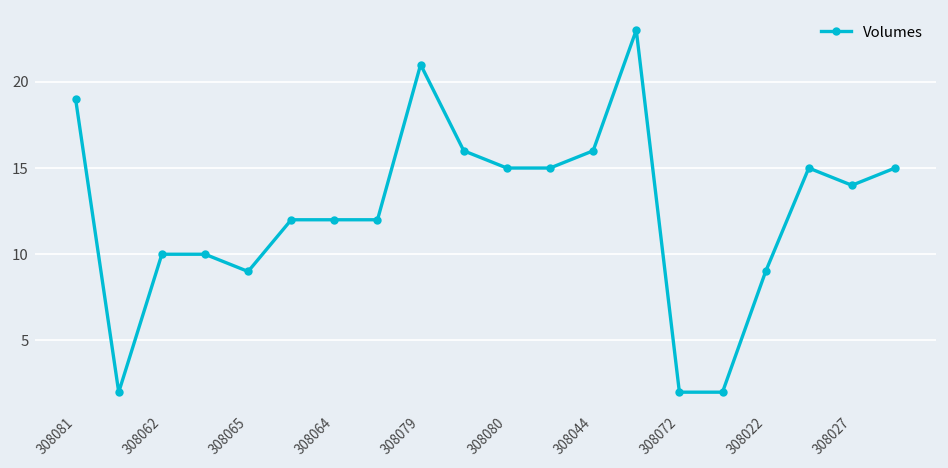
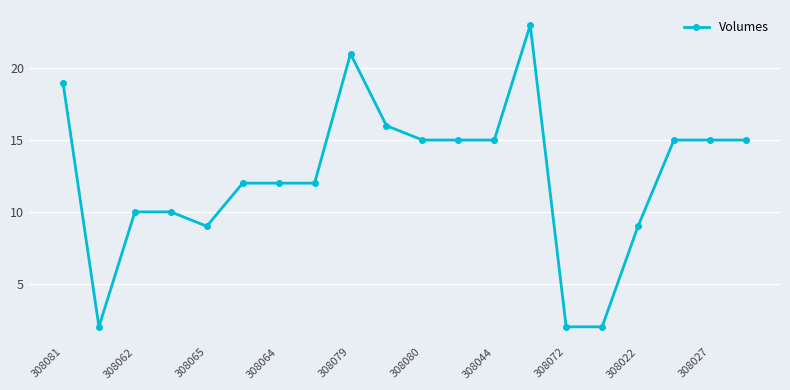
  {
    "308081": 19,
    "308062": 10,
    "308065": 9,
    "308064": 12,
    "308079": 21,
    "308080": 15,
-   "308044": 16,
+   "308044": 15,
    "308072": 2,
    "308022": 9,
-   "308027": 14
+   "308027": 15
  }
